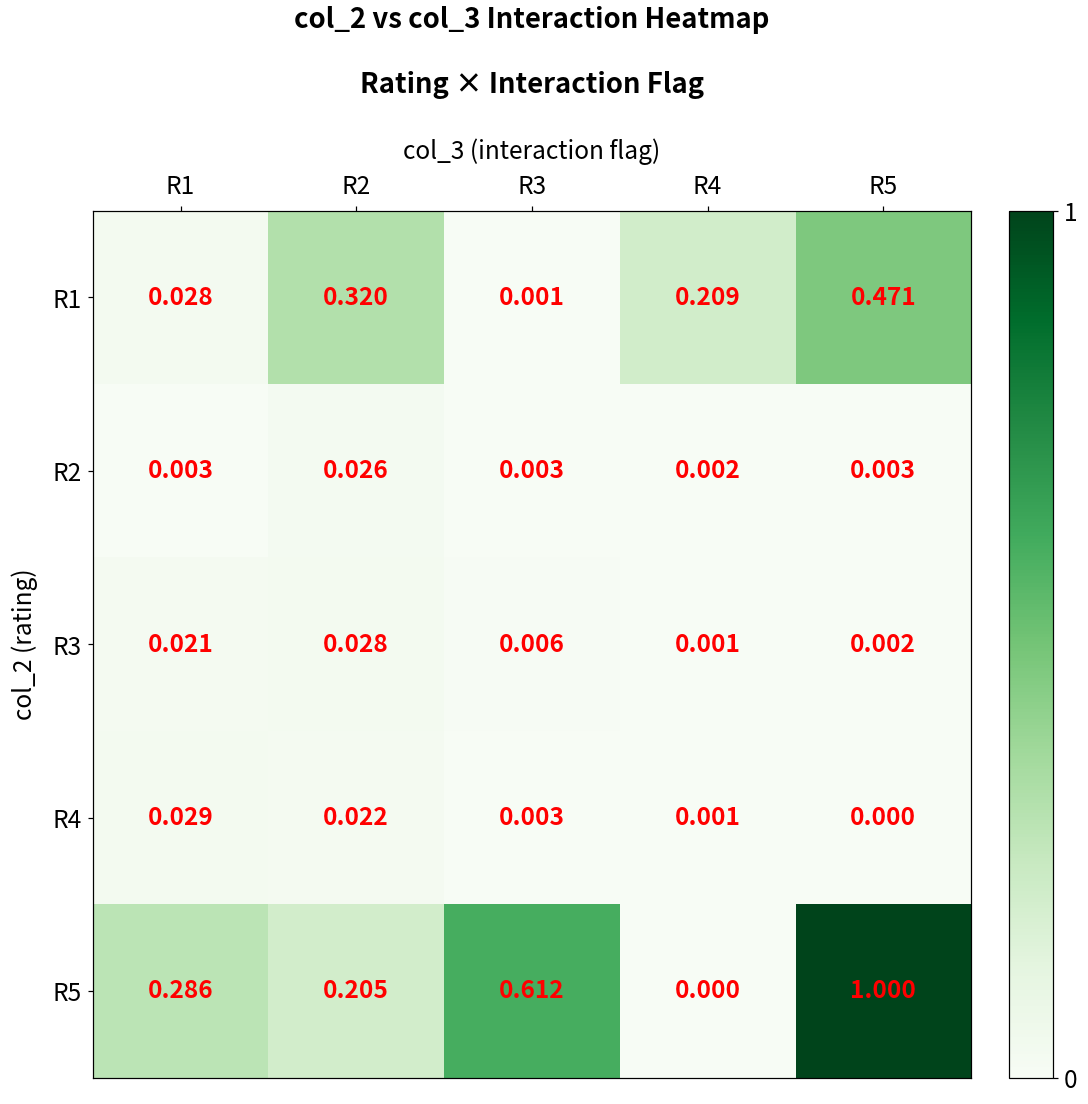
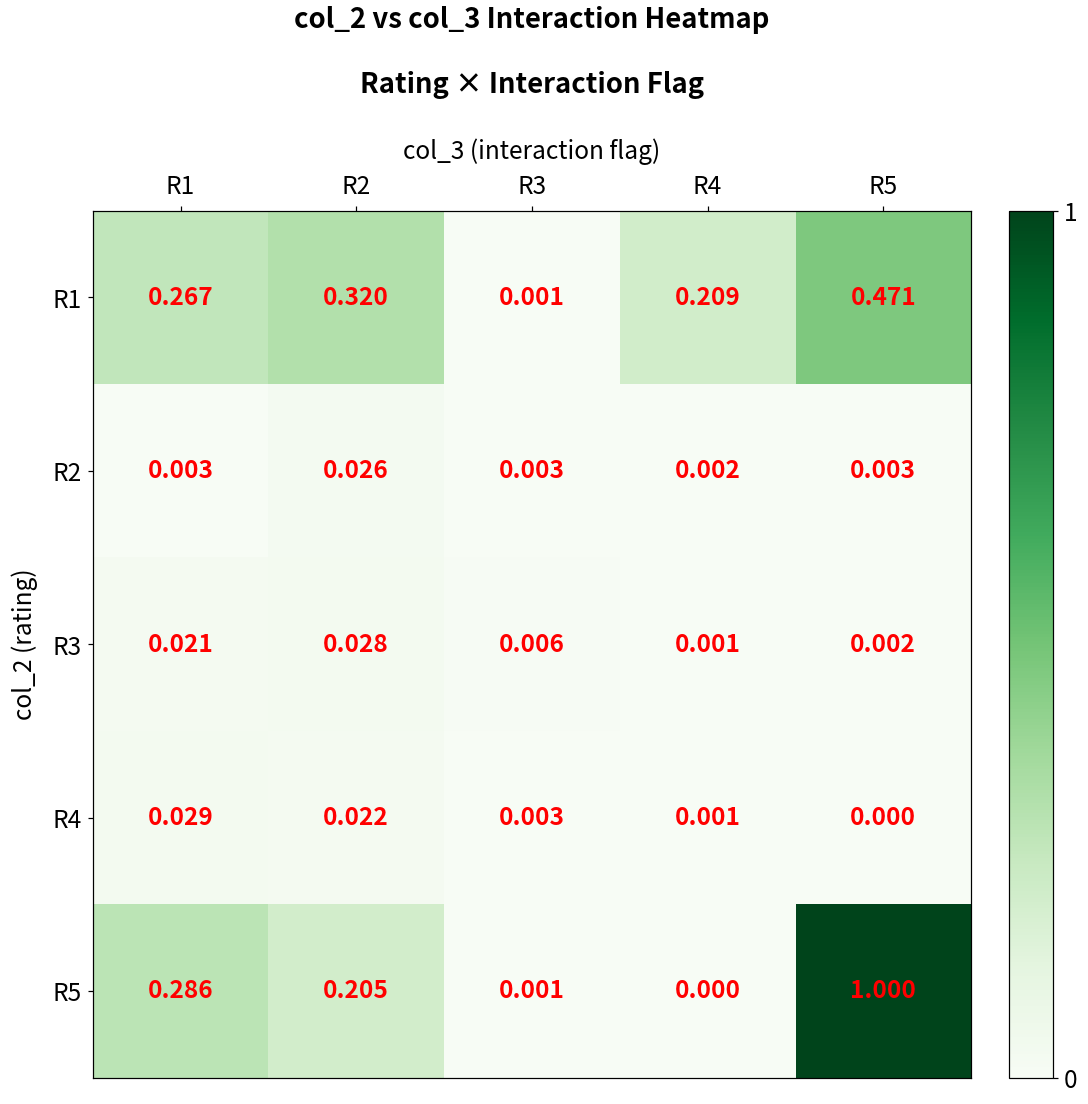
  {
    "R1": {
-     "R1": 0.028,
+     "R1": 0.267,
      "R2": 0.320,
      "R3": 0.001,
      "R4": 0.209,
      "R5": 0.471
    },
    "R2": {
      "R1": 0.003,
      "R2": 0.026,
      "R3": 0.003,
      "R4": 0.002,
      "R5": 0.003
    },
    "R3": {
      "R1": 0.021,
      "R2": 0.028,
      "R3": 0.006,
      "R4": 0.001,
      "R5": 0.002
    },
    "R4": {
      "R1": 0.029,
      "R2": 0.022,
      "R3": 0.003,
      "R4": 0.001,
      "R5": 0.000
    },
    "R5": {
      "R1": 0.286,
      "R2": 0.205,
-     "R3": 0.612,
+     "R3": 0.001,
      "R4": 0.000,
      "R5": 1.000
    }
  }
